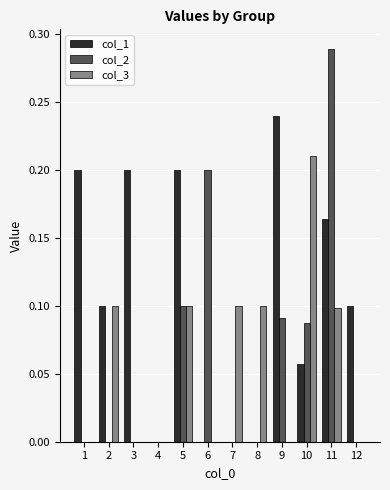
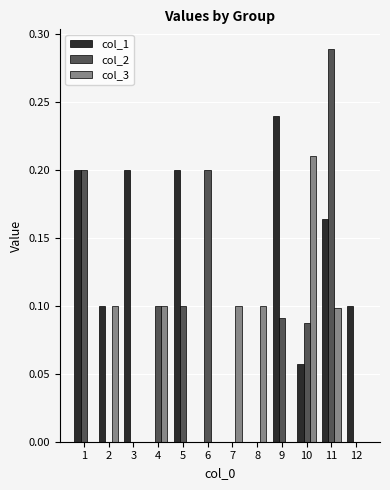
  {
    "col_1": {
      "1": 0.2,
      "2": 0.1,
      "3": 0.2,
      "4": 0.0,
      "5": 0.2,
      "6": 0.0,
      "7": 0.0,
      "8": 0.0,
      "9": 0.239,
      "10": 0.057,
      "11": 0.164,
      "12": 0.1
    },
    "col_2": {
-     "1": 0.0,
+     "1": 0.2,
      "2": 0.0,
      "3": 0.0,
-     "4": 0.0,
+     "4": 0.1,
      "5": 0.1,
      "6": 0.2,
      "7": 0.0,
      "8": 0.0,
      "9": 0.091,
      "10": 0.087,
      "11": 0.289,
      "12": 0.0
    },
    "col_3": {
      "1": 0.0,
      "2": 0.1,
      "3": 0.0,
-     "4": 0.0,
-     "5": 0.1,
+     "4": 0.1,
+     "5": 0.0,
      "6": 0.0,
      "7": 0.1,
      "8": 0.1,
      "9": 0.0,
      "10": 0.210,
      "11": 0.1,
      "12": 0.0
    }
  }
